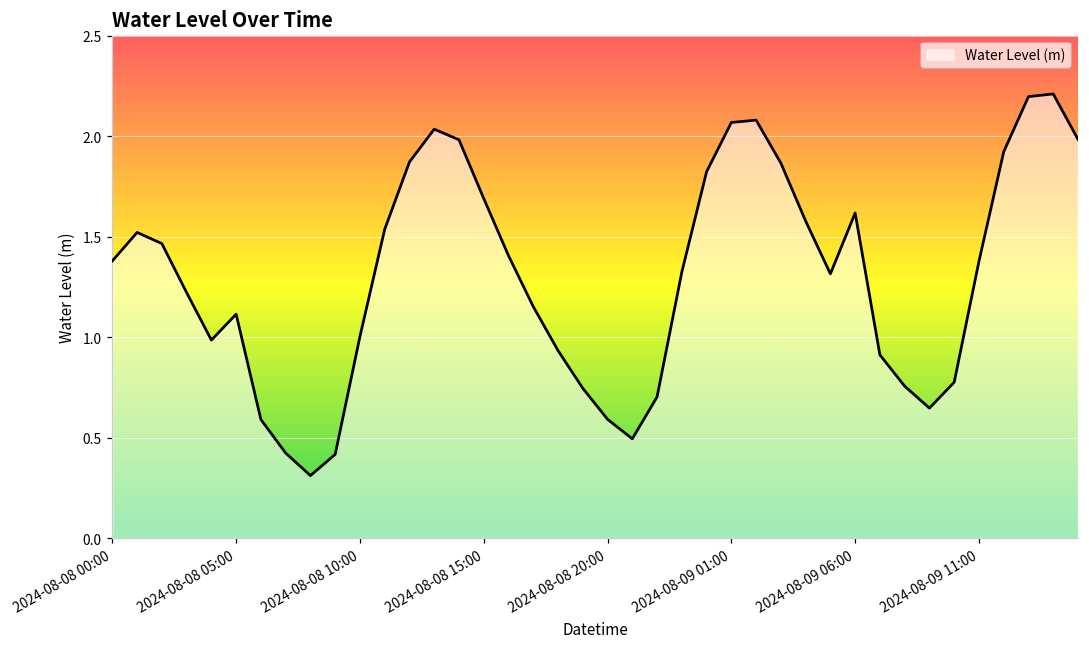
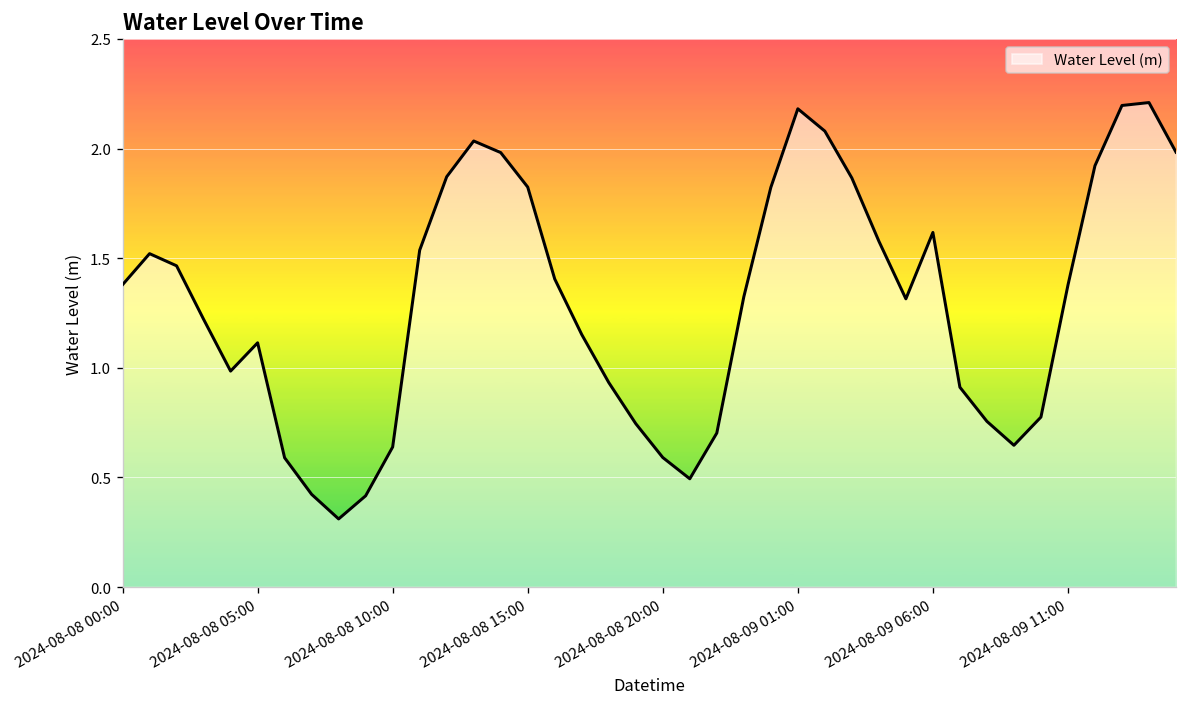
  {
    "2024-08-08 00:00": 1.38,
    "2024-08-08 05:00": 1.11,
-   "2024-08-08 10:00": 1.00,
-   "2024-08-08 15:00": 1.69,
+   "2024-08-08 10:00": 0.64,
+   "2024-08-08 15:00": 1.82,
    "2024-08-08 20:00": 0.59,
-   "2024-08-09 01:00": 2.07,
+   "2024-08-09 01:00": 2.18,
    "2024-08-09 06:00": 1.62,
    "2024-08-09 11:00": 1.38
  }
